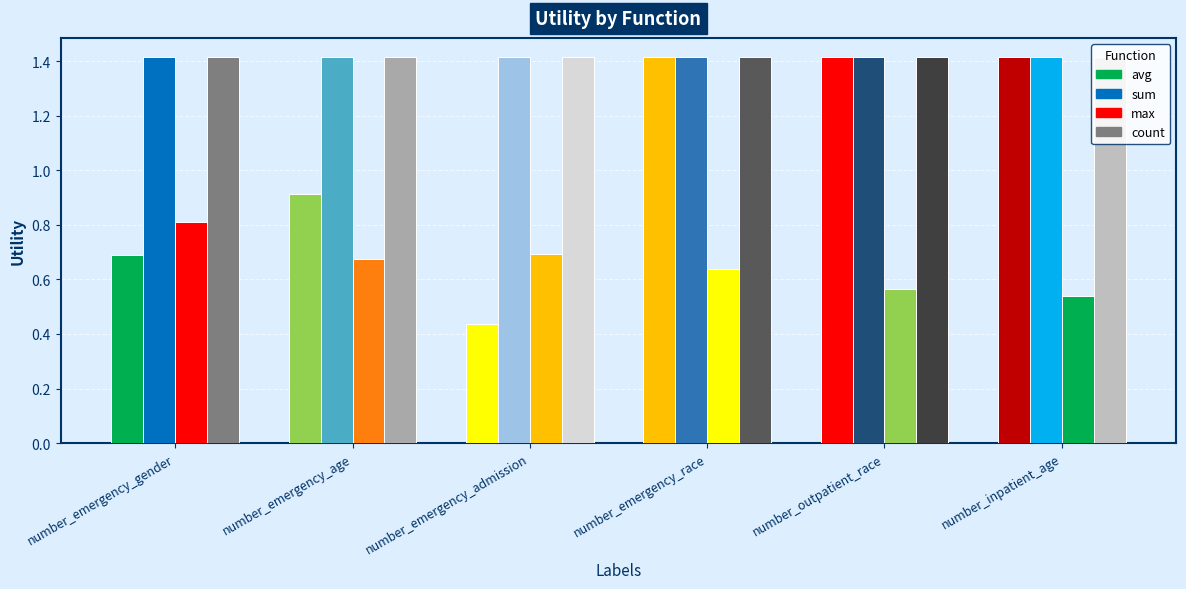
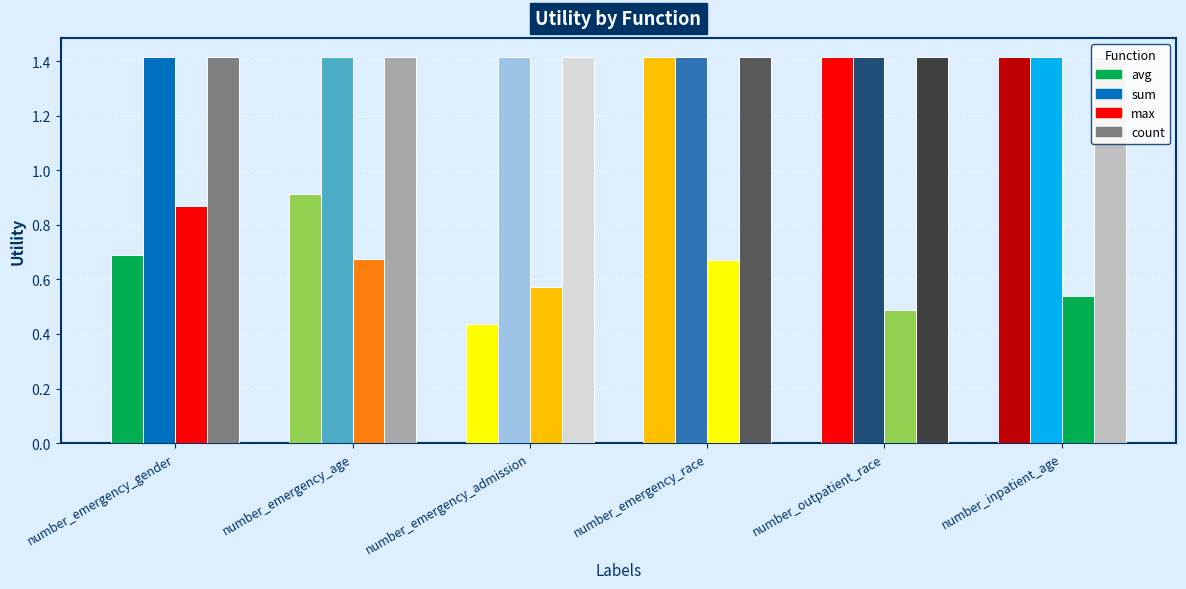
  {
    "avg": {
      "number_emergency_gender": 0.69,
      "number_emergency_age": 0.91,
      "number_emergency_admission": 0.44,
      "number_emergency_race": 1.41,
      "number_outpatient_race": 1.41,
      "number_inpatient_age": 1.41
    },
    "sum": {
      "number_emergency_gender": 1.41,
      "number_emergency_age": 1.41,
      "number_emergency_admission": 1.41,
      "number_emergency_race": 1.41,
      "number_outpatient_race": 1.41,
      "number_inpatient_age": 1.41
    },
    "max": {
-     "number_emergency_gender": 0.81,
+     "number_emergency_gender": 0.87,
      "number_emergency_age": 0.67,
-     "number_emergency_admission": 0.69,
-     "number_emergency_race": 0.64,
-     "number_outpatient_race": 0.56,
+     "number_emergency_admission": 0.57,
+     "number_emergency_race": 0.67,
+     "number_outpatient_race": 0.49,
      "number_inpatient_age": 0.54
    },
    "count": {
      "number_emergency_gender": 1.41,
      "number_emergency_age": 1.41,
      "number_emergency_admission": 1.41,
      "number_emergency_race": 1.41,
      "number_outpatient_race": 1.41
    }
  }
